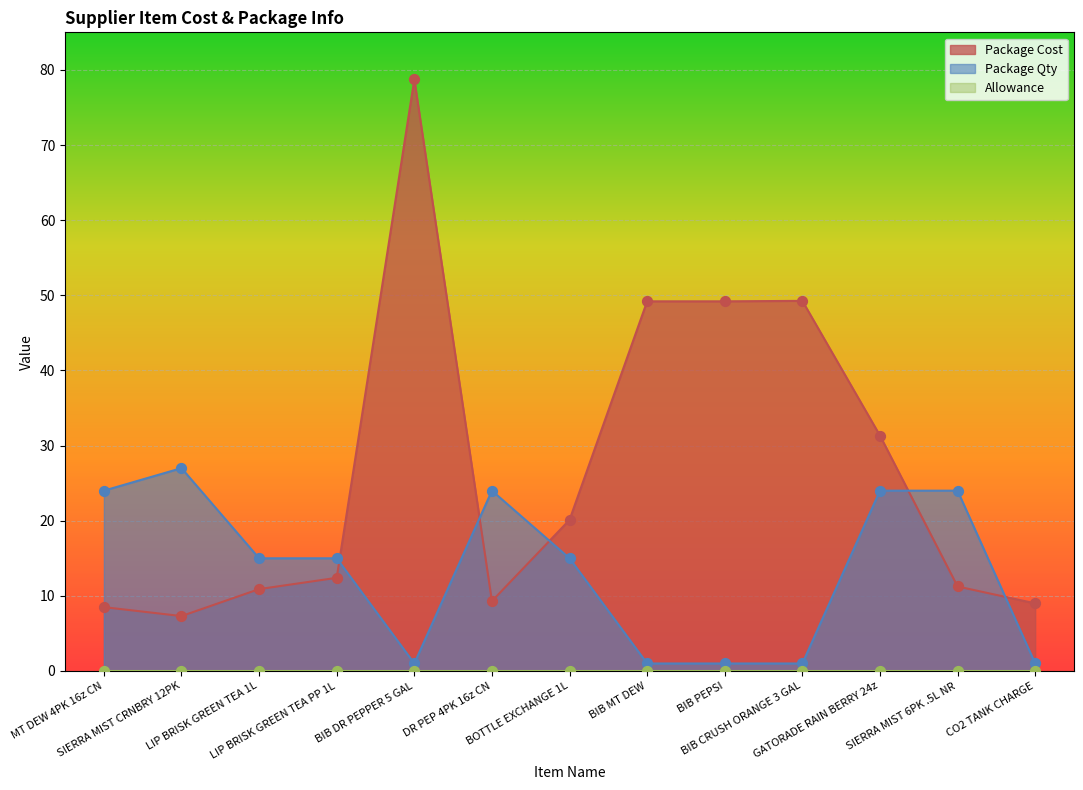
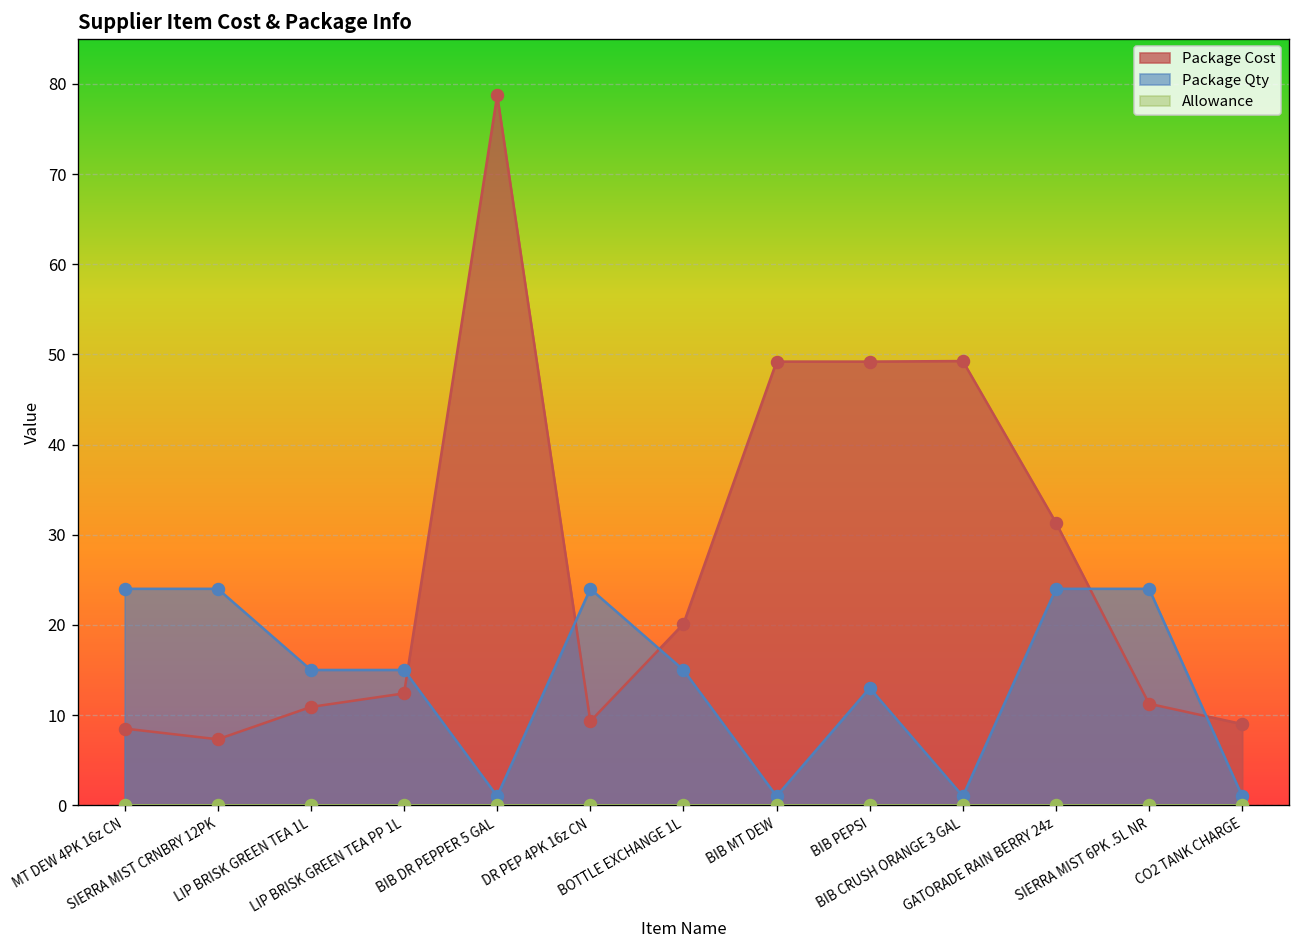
  {
    "Package Cost": {
      "MT DEW 4PK 16z CN": 9,
      "SIERRA MIST CRNBRY 12PK": 7,
      "LIP BRISK GREEN TEA 1L": 11,
      "LIP BRISK GREEN TEA PP 1L": 12,
      "BIB DR PEPPER 5 GAL": 79,
      "DR PEP 4PK 16z CN": 9,
      "BOTTLE EXCHANGE 1L": 20,
      "BIB MT DEW": 49,
      "BIB PEPSI": 49,
      "BIB CRUSH ORANGE 3 GAL": 49,
      "GATORADE RAIN BERRY 24z": 31,
      "SIERRA MIST 6PK .5L NR": 11,
      "CO2 TANK CHARGE": 9
    },
    "Package Qty": {
      "MT DEW 4PK 16z CN": 24,
-     "SIERRA MIST CRNBRY 12PK": 27,
+     "SIERRA MIST CRNBRY 12PK": 24,
      "LIP BRISK GREEN TEA 1L": 15,
      "LIP BRISK GREEN TEA PP 1L": 15,
      "BIB DR PEPPER 5 GAL": 1,
      "DR PEP 4PK 16z CN": 24,
      "BOTTLE EXCHANGE 1L": 15,
      "BIB MT DEW": 1,
-     "BIB PEPSI": 1,
+     "BIB PEPSI": 13,
      "BIB CRUSH ORANGE 3 GAL": 1,
      "GATORADE RAIN BERRY 24z": 24,
      "SIERRA MIST 6PK .5L NR": 24,
      "CO2 TANK CHARGE": 1
    },
    "Allowance": {
      "MT DEW 4PK 16z CN": 0,
      "SIERRA MIST CRNBRY 12PK": 0,
      "LIP BRISK GREEN TEA 1L": 0,
      "LIP BRISK GREEN TEA PP 1L": 0,
      "BIB DR PEPPER 5 GAL": 0,
      "DR PEP 4PK 16z CN": 0,
      "BOTTLE EXCHANGE 1L": 0,
      "BIB MT DEW": 0,
      "BIB PEPSI": 0,
      "BIB CRUSH ORANGE 3 GAL": 0,
      "GATORADE RAIN BERRY 24z": 0,
      "SIERRA MIST 6PK .5L NR": 0,
      "CO2 TANK CHARGE": 0
    }
  }
